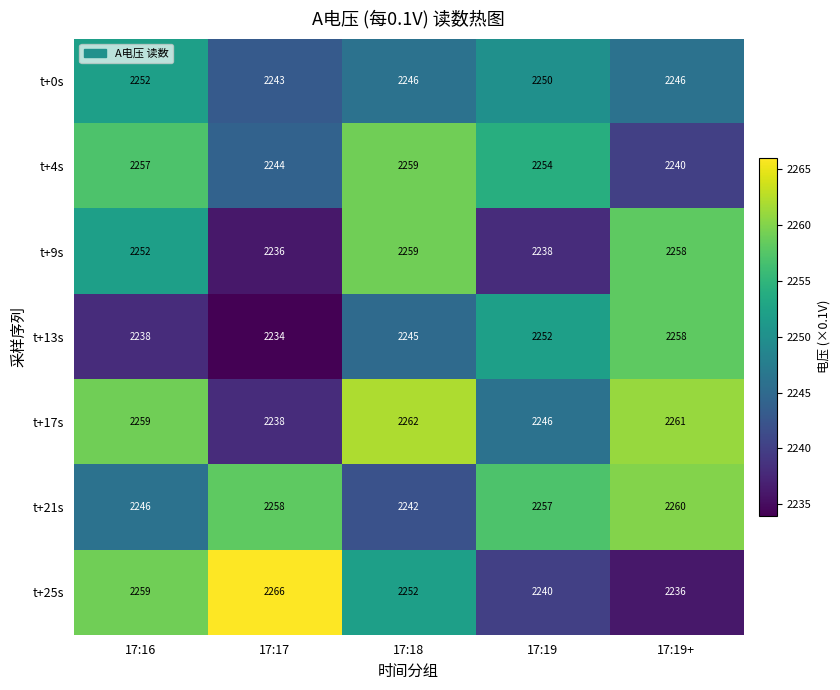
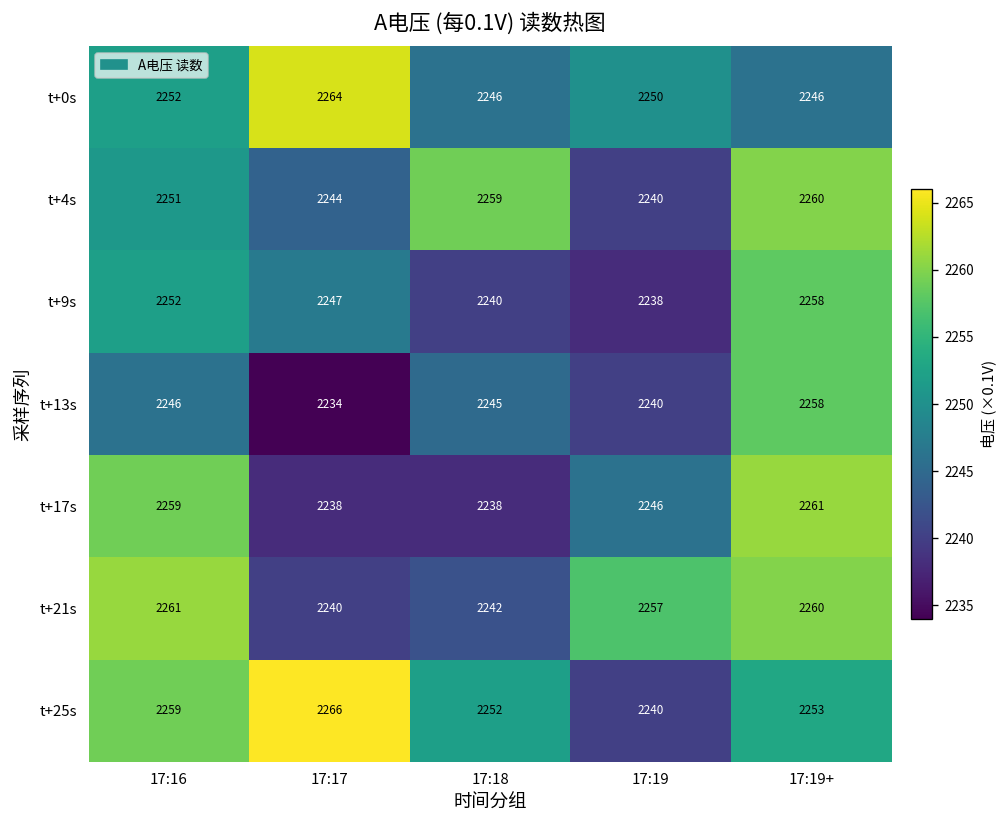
  {
    "t+0s": {
      "17:16": 2252,
-     "17:17": 2243,
+     "17:17": 2264,
      "17:18": 2246,
      "17:19": 2250,
      "17:19+": 2246
    },
    "t+4s": {
-     "17:16": 2257,
+     "17:16": 2251,
      "17:17": 2244,
      "17:18": 2259,
-     "17:19": 2254,
-     "17:19+": 2240
+     "17:19": 2240,
+     "17:19+": 2260
    },
    "t+9s": {
      "17:16": 2252,
-     "17:17": 2236,
-     "17:18": 2259,
+     "17:17": 2247,
+     "17:18": 2240,
      "17:19": 2238,
      "17:19+": 2258
    },
    "t+13s": {
-     "17:16": 2238,
+     "17:16": 2246,
      "17:17": 2234,
      "17:18": 2245,
-     "17:19": 2252,
+     "17:19": 2240,
      "17:19+": 2258
    },
    "t+17s": {
      "17:16": 2259,
      "17:17": 2238,
-     "17:18": 2262,
+     "17:18": 2238,
      "17:19": 2246,
      "17:19+": 2261
    },
    "t+21s": {
-     "17:16": 2246,
-     "17:17": 2258,
+     "17:16": 2261,
+     "17:17": 2240,
      "17:18": 2242,
      "17:19": 2257,
      "17:19+": 2260
    },
    "t+25s": {
      "17:16": 2259,
      "17:17": 2266,
      "17:18": 2252,
      "17:19": 2240,
-     "17:19+": 2236
+     "17:19+": 2253
    }
  }
